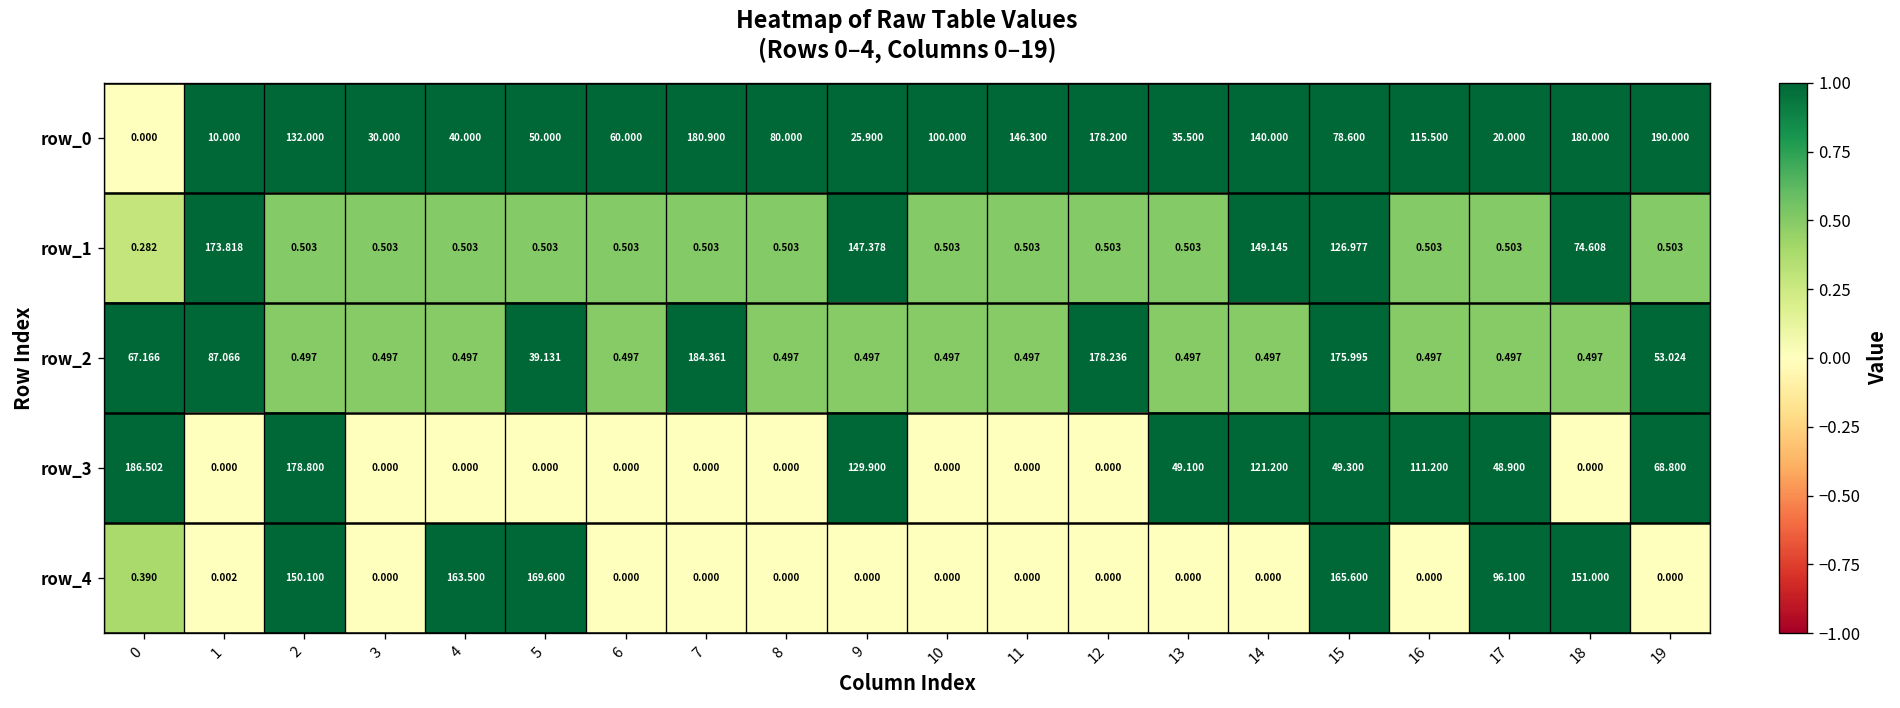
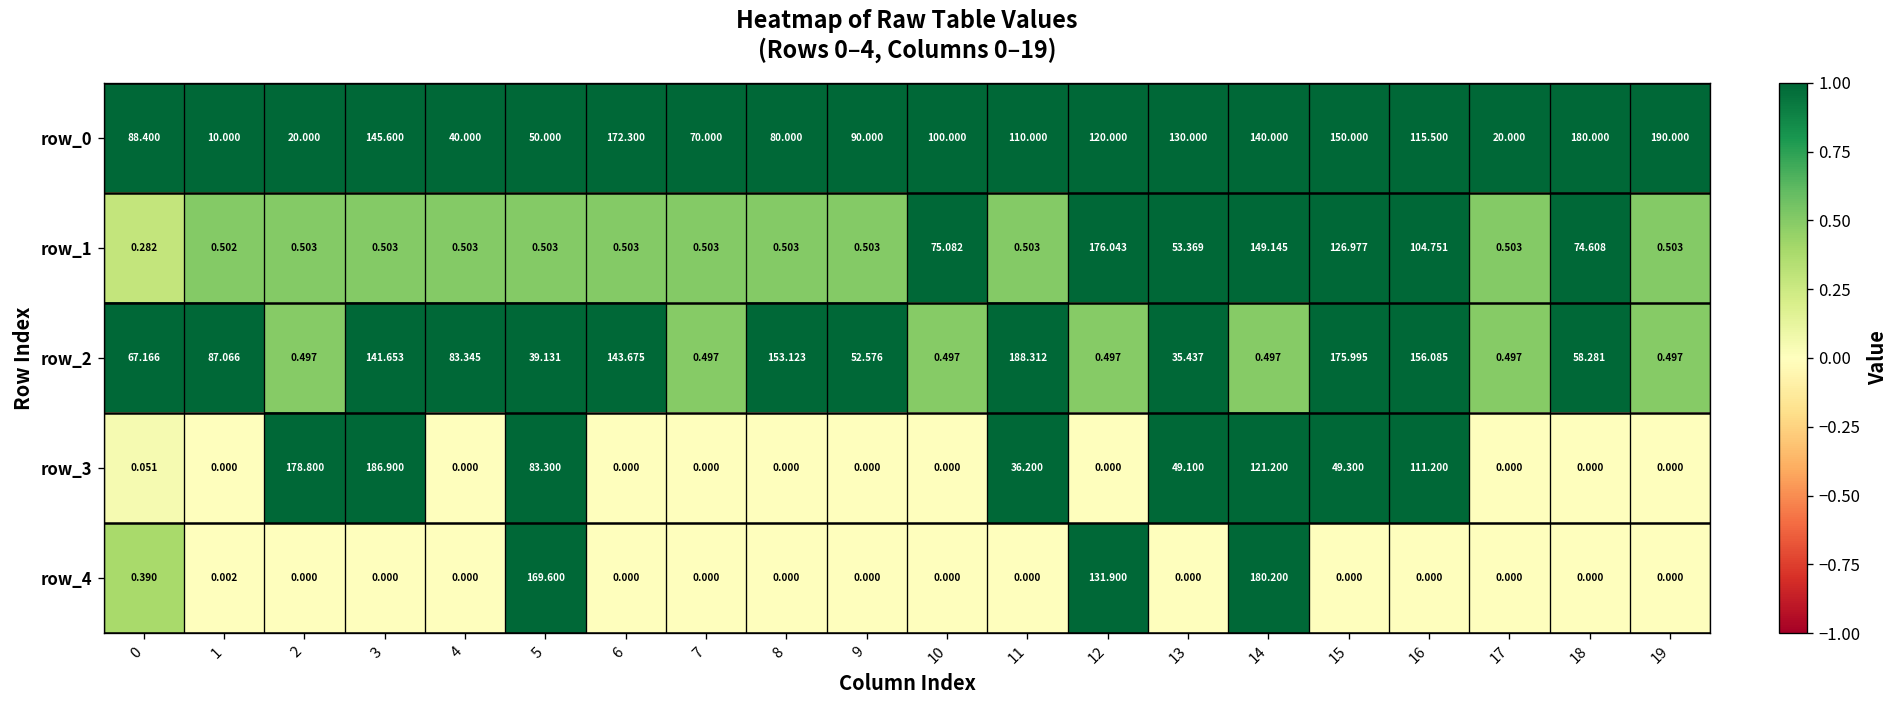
  {
    "row_0": {
-     "0": 0.000,
+     "0": 88.400,
      "1": 10.000,
-     "2": 132.000,
-     "3": 30.000,
+     "2": 20.000,
+     "3": 145.600,
      "4": 40.000,
      "5": 50.000,
-     "6": 60.000,
-     "7": 180.900,
+     "6": 172.300,
+     "7": 70.000,
      "8": 80.000,
-     "9": 25.900,
+     "9": 90.000,
      "10": 100.000,
-     "11": 146.300,
-     "12": 178.200,
-     "13": 35.500,
+     "11": 110.000,
+     "12": 120.000,
+     "13": 130.000,
      "14": 140.000,
-     "15": 78.600,
+     "15": 150.000,
      "16": 115.500,
      "17": 20.000,
      "18": 180.000,
      "19": 190.000
    },
    "row_1": {
      "0": 0.282,
-     "1": 173.818,
+     "1": 0.502,
      "2": 0.503,
      "3": 0.503,
      "4": 0.503,
      "5": 0.503,
      "6": 0.503,
      "7": 0.503,
      "8": 0.503,
-     "9": 147.378,
-     "10": 0.503,
+     "9": 0.503,
+     "10": 75.082,
      "11": 0.503,
-     "12": 0.503,
-     "13": 0.503,
+     "12": 176.043,
+     "13": 53.369,
      "14": 149.145,
      "15": 126.977,
-     "16": 0.503,
+     "16": 104.751,
      "17": 0.503,
      "18": 74.608,
      "19": 0.503
    },
    "row_2": {
      "0": 67.166,
      "1": 87.066,
      "2": 0.497,
-     "3": 0.497,
-     "4": 0.497,
+     "3": 141.653,
+     "4": 83.345,
      "5": 39.131,
-     "6": 0.497,
-     "7": 184.361,
-     "8": 0.497,
-     "9": 0.497,
+     "6": 143.675,
+     "7": 0.497,
+     "8": 153.123,
+     "9": 52.576,
      "10": 0.497,
-     "11": 0.497,
-     "12": 178.236,
-     "13": 0.497,
+     "11": 188.312,
+     "12": 0.497,
+     "13": 35.437,
      "14": 0.497,
      "15": 175.995,
-     "16": 0.497,
+     "16": 156.085,
      "17": 0.497,
-     "18": 0.497,
-     "19": 53.024
+     "18": 58.281,
+     "19": 0.497
    },
    "row_3": {
-     "0": 186.502,
+     "0": 0.051,
      "1": 0.000,
      "2": 178.800,
-     "3": 0.000,
+     "3": 186.900,
      "4": 0.000,
-     "5": 0.000,
+     "5": 83.300,
      "6": 0.000,
      "7": 0.000,
      "8": 0.000,
-     "9": 129.900,
+     "9": 0.000,
      "10": 0.000,
-     "11": 0.000,
+     "11": 36.200,
      "12": 0.000,
      "13": 49.100,
      "14": 121.200,
      "15": 49.300,
      "16": 111.200,
-     "17": 48.900,
+     "17": 0.000,
      "18": 0.000,
-     "19": 68.800
+     "19": 0.000
    },
    "row_4": {
      "0": 0.390,
      "1": 0.002,
-     "2": 150.100,
+     "2": 0.000,
      "3": 0.000,
-     "4": 163.500,
+     "4": 0.000,
      "5": 169.600,
      "6": 0.000,
      "7": 0.000,
      "8": 0.000,
      "9": 0.000,
      "10": 0.000,
      "11": 0.000,
-     "12": 0.000,
+     "12": 131.900,
      "13": 0.000,
-     "14": 0.000,
-     "15": 165.600,
+     "14": 180.200,
+     "15": 0.000,
      "16": 0.000,
-     "17": 96.100,
-     "18": 151.000,
+     "17": 0.000,
+     "18": 0.000,
      "19": 0.000
    }
  }
